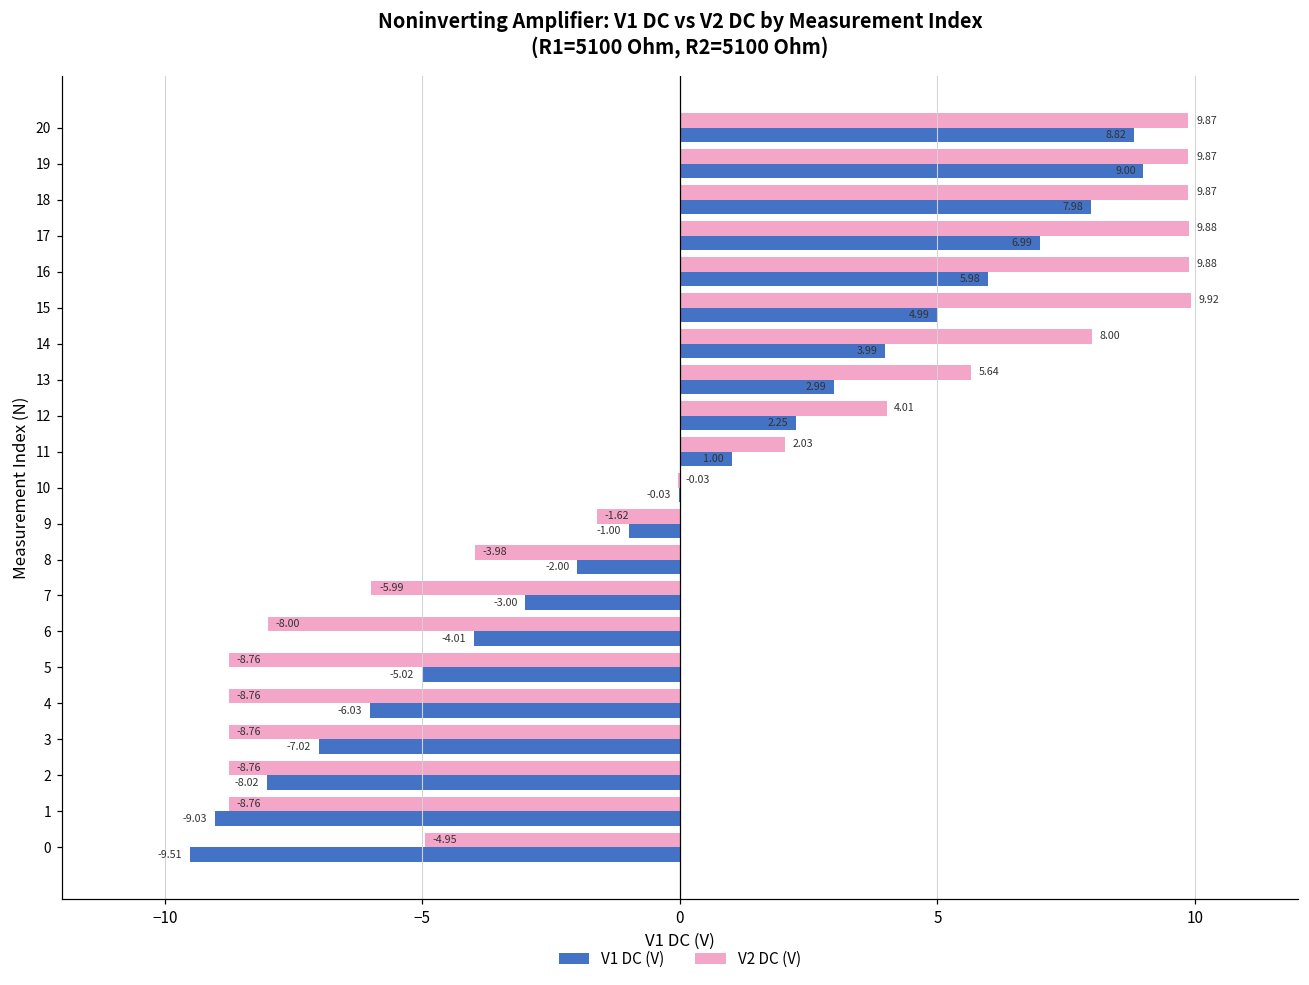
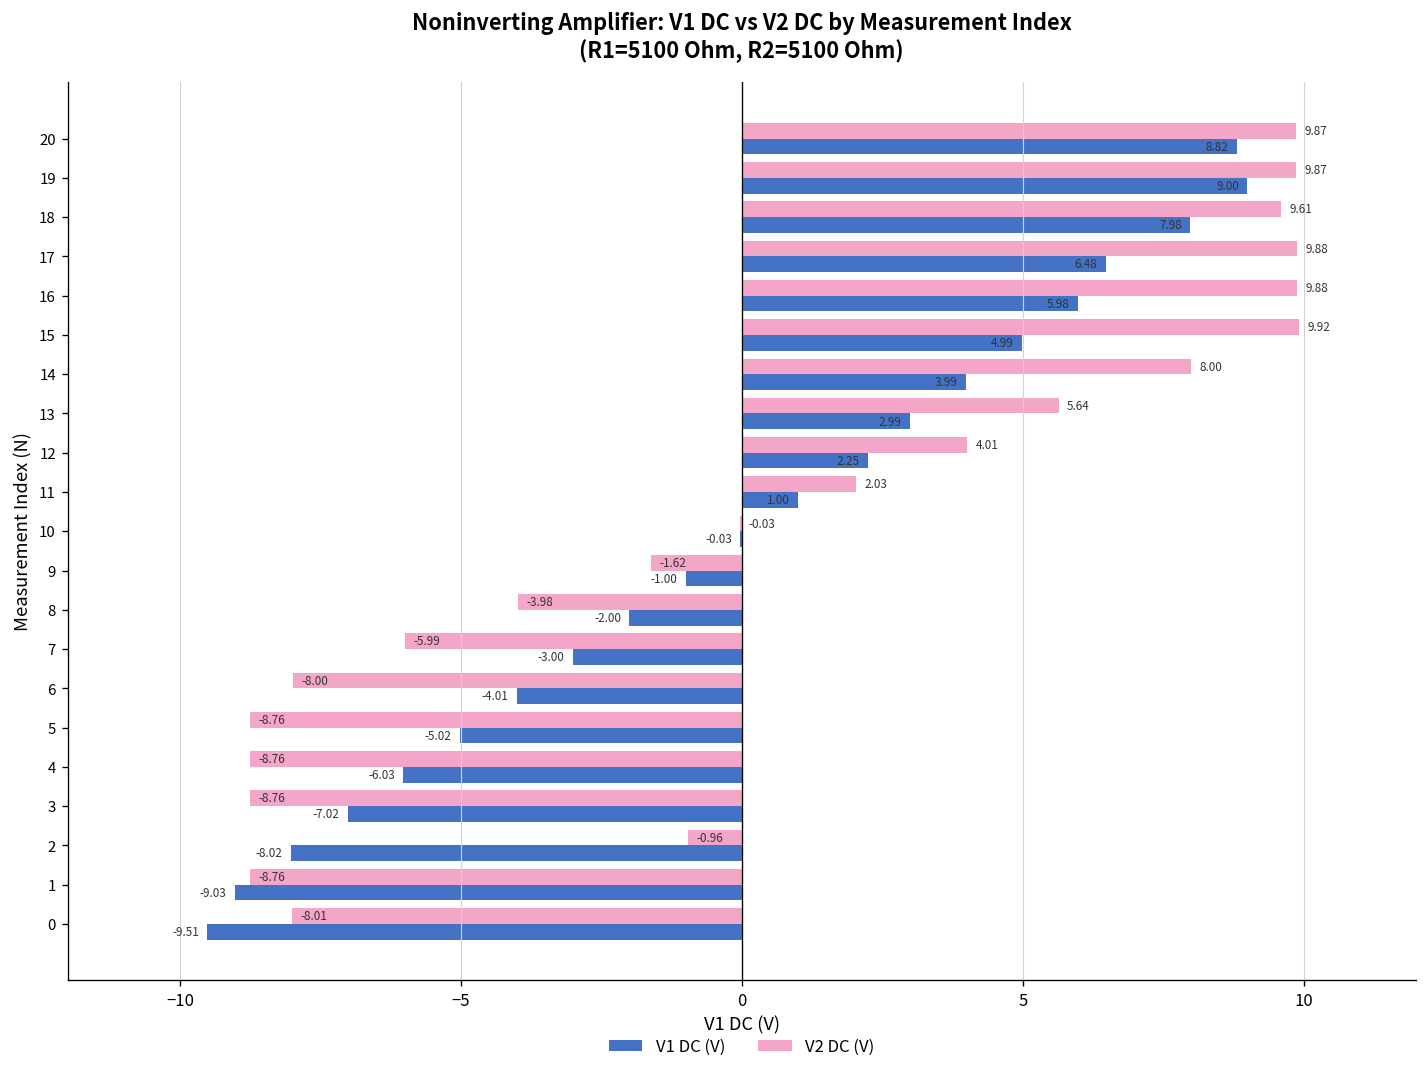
  {
    "V1 DC (V)": {
      "20": 8.82,
      "19": 9.00,
      "18": 7.98,
-     "17": 6.99,
+     "17": 6.48,
      "16": 5.98,
      "15": 4.99,
      "14": 3.99,
      "13": 2.99,
      "12": 2.25,
      "11": 1.00,
      "10": -0.03,
      "9": -1.00,
      "8": -2.00,
      "7": -3.00,
      "6": -4.01,
      "5": -5.02,
      "4": -6.03,
      "3": -7.02,
      "2": -8.02,
      "1": -9.03,
      "0": -9.51
    },
    "V2 DC (V)": {
      "20": 9.87,
      "19": 9.87,
-     "18": 9.87,
+     "18": 9.61,
      "17": 9.88,
      "16": 9.88,
      "15": 9.92,
      "14": 8.00,
      "13": 5.64,
      "12": 4.01,
      "11": 2.03,
      "10": -0.03,
      "9": -1.62,
      "8": -3.98,
      "7": -5.99,
      "6": -8.00,
      "5": -8.76,
      "4": -8.76,
      "3": -8.76,
-     "2": -8.76,
+     "2": -0.96,
      "1": -8.76,
-     "0": -4.95
+     "0": -8.01
    }
  }
